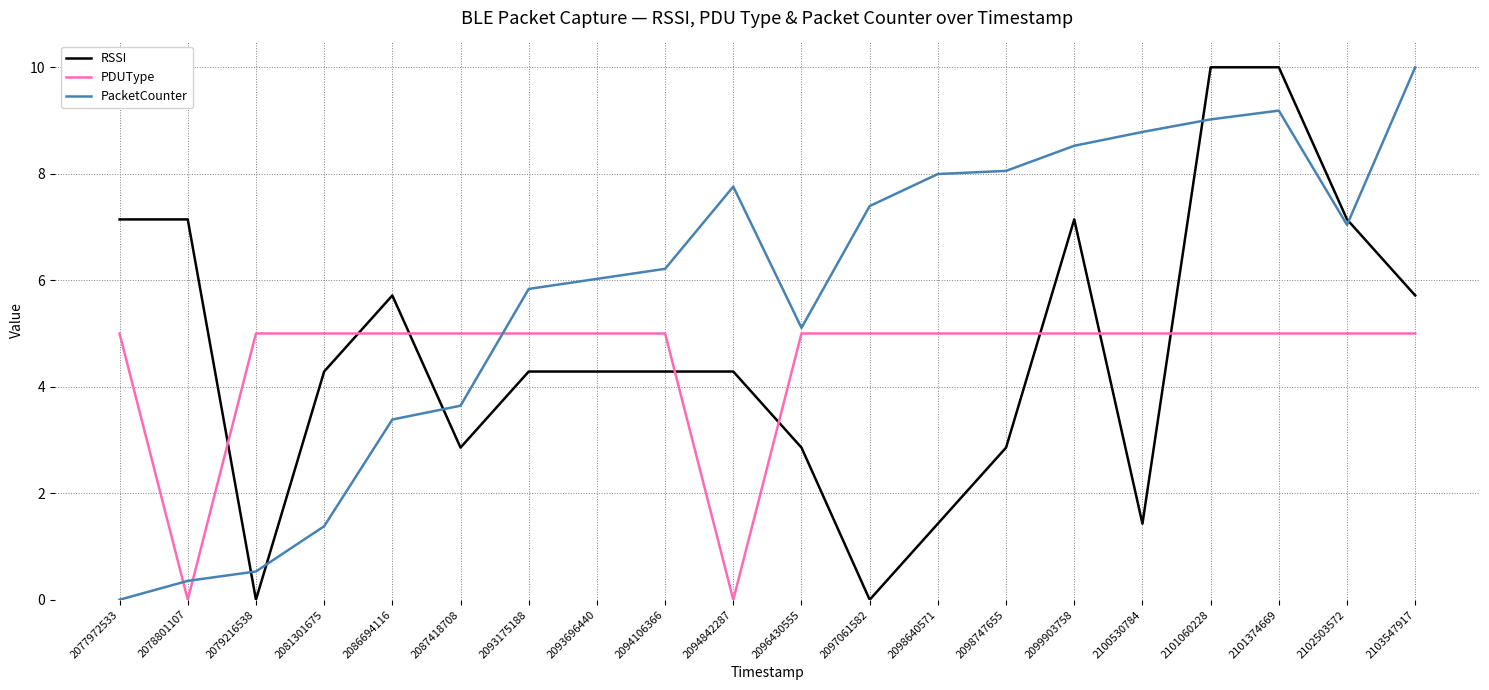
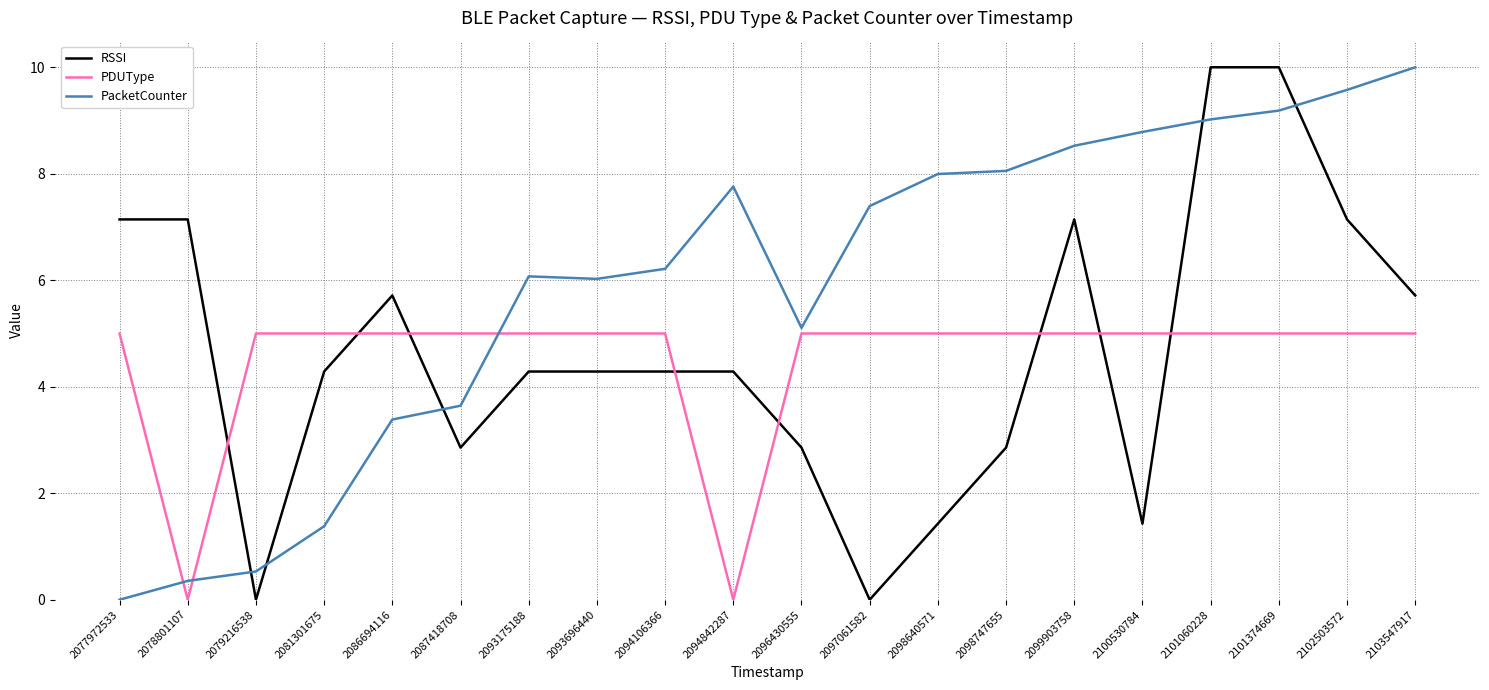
  {
    "RSSI": {
      "2077972533": 7.1,
      "2078801107": 7.1,
      "2079216538": 0.0,
      "2081301675": 4.3,
      "2086694116": 5.7,
      "2087418708": 2.9,
      "2093175188": 4.3,
      "2093696440": 4.3,
      "2094106366": 4.3,
      "2094842287": 4.3,
      "2096430555": 2.9,
      "2097061582": 0.0,
      "2098640571": 1.4,
      "2098747655": 2.9,
      "2099903758": 7.1,
      "2100530784": 1.4,
      "2101060228": 10.0,
      "2101374669": 10.0,
      "2102503572": 7.1,
      "2103547917": 5.7
    },
    "PDUType": {
      "2077972533": 5.0,
      "2078801107": 0.0,
      "2079216538": 5.0,
      "2081301675": 5.0,
      "2086694116": 5.0,
      "2087418708": 5.0,
      "2093175188": 5.0,
      "2093696440": 5.0,
      "2094106366": 5.0,
      "2094842287": 0.0,
      "2096430555": 5.0,
      "2097061582": 5.0,
      "2098640571": 5.0,
      "2098747655": 5.0,
      "2099903758": 5.0,
      "2100530784": 5.0,
      "2101060228": 5.0,
      "2101374669": 5.0,
      "2102503572": 5.0,
      "2103547917": 5.0
    },
    "PacketCounter": {
      "2077972533": 0.0,
      "2078801107": 0.4,
      "2079216538": 0.5,
      "2081301675": 1.4,
      "2086694116": 3.4,
      "2087418708": 3.6,
-     "2093175188": 5.8,
+     "2093175188": 6.1,
      "2093696440": 6.0,
      "2094106366": 6.2,
      "2094842287": 7.8,
      "2096430555": 5.1,
      "2097061582": 7.4,
      "2098640571": 8.0,
      "2098747655": 8.1,
      "2099903758": 8.5,
      "2100530784": 8.8,
      "2101060228": 9.0,
      "2101374669": 9.2,
-     "2102503572": 7.0,
+     "2102503572": 9.6,
      "2103547917": 10.0
    }
  }
